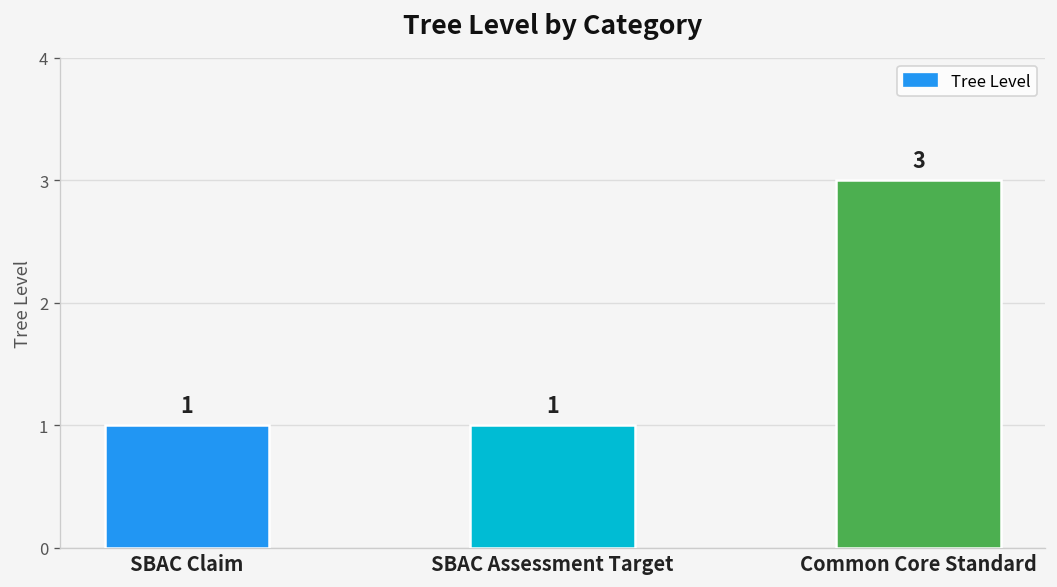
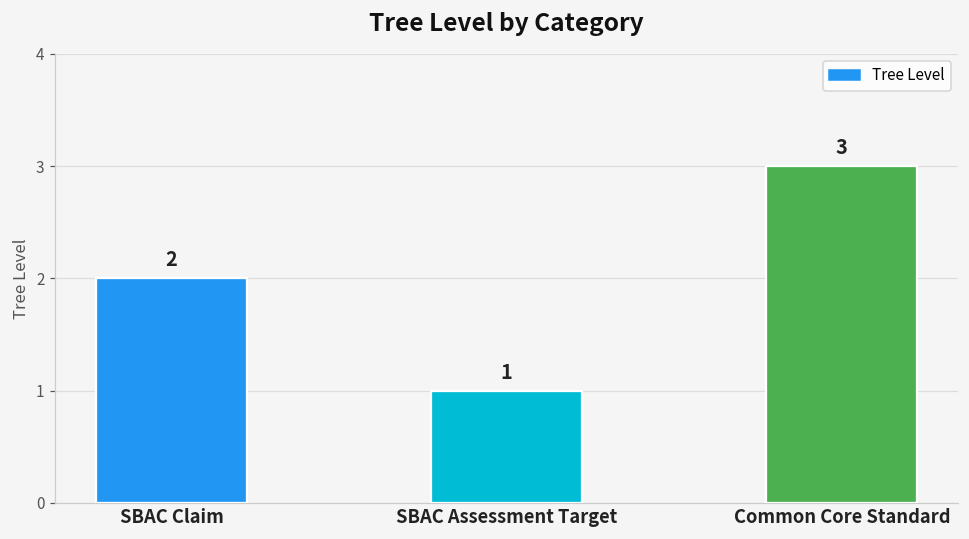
  {
-   "SBAC Claim": 1,
+   "SBAC Claim": 2,
    "SBAC Assessment Target": 1,
    "Common Core Standard": 3
  }
